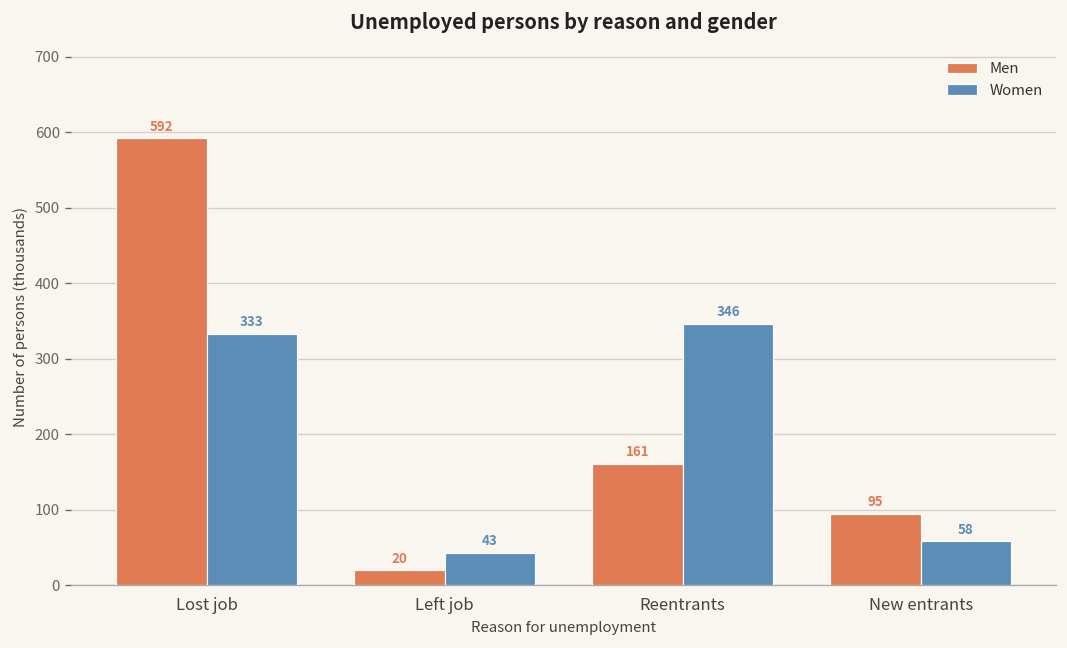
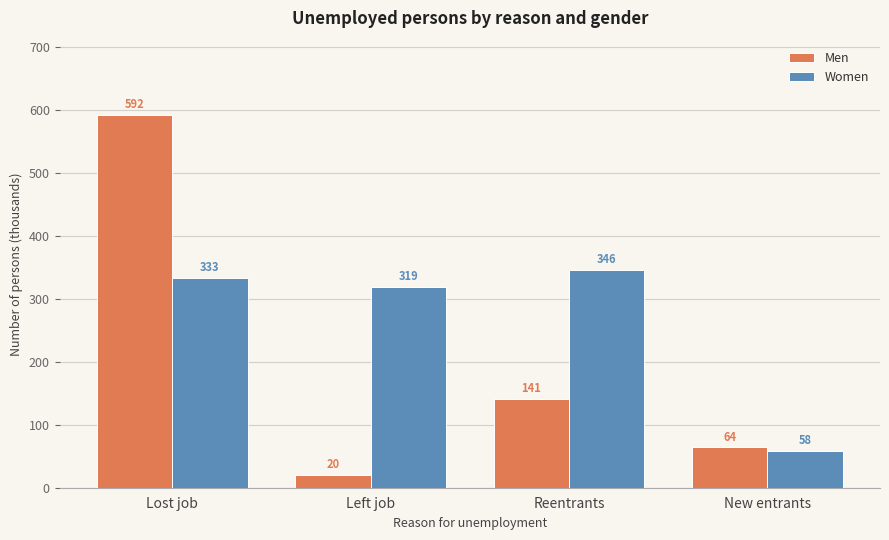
  {
    "Men": {
      "Lost job": 592,
      "Left job": 20,
-     "Reentrants": 161,
-     "New entrants": 95
+     "Reentrants": 141,
+     "New entrants": 64
    },
    "Women": {
      "Lost job": 333,
-     "Left job": 43,
+     "Left job": 319,
      "Reentrants": 346,
      "New entrants": 58
    }
  }
